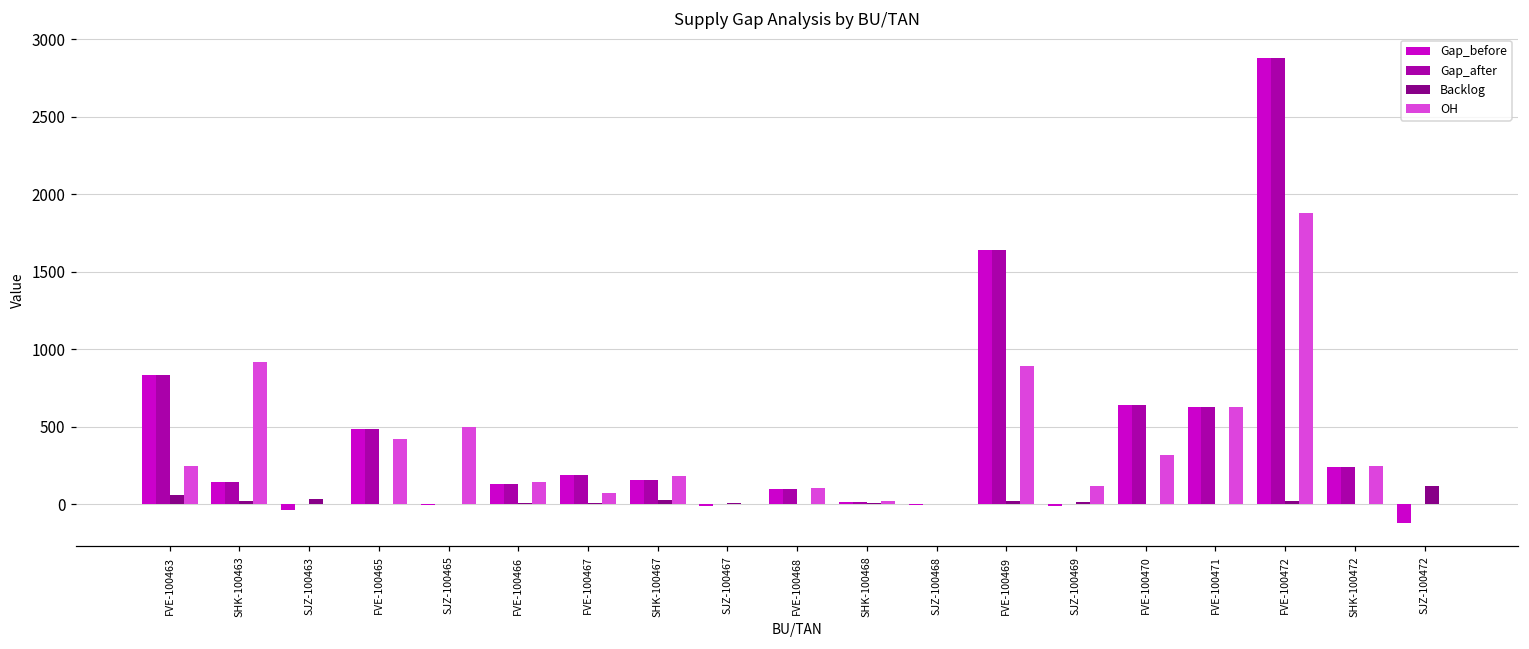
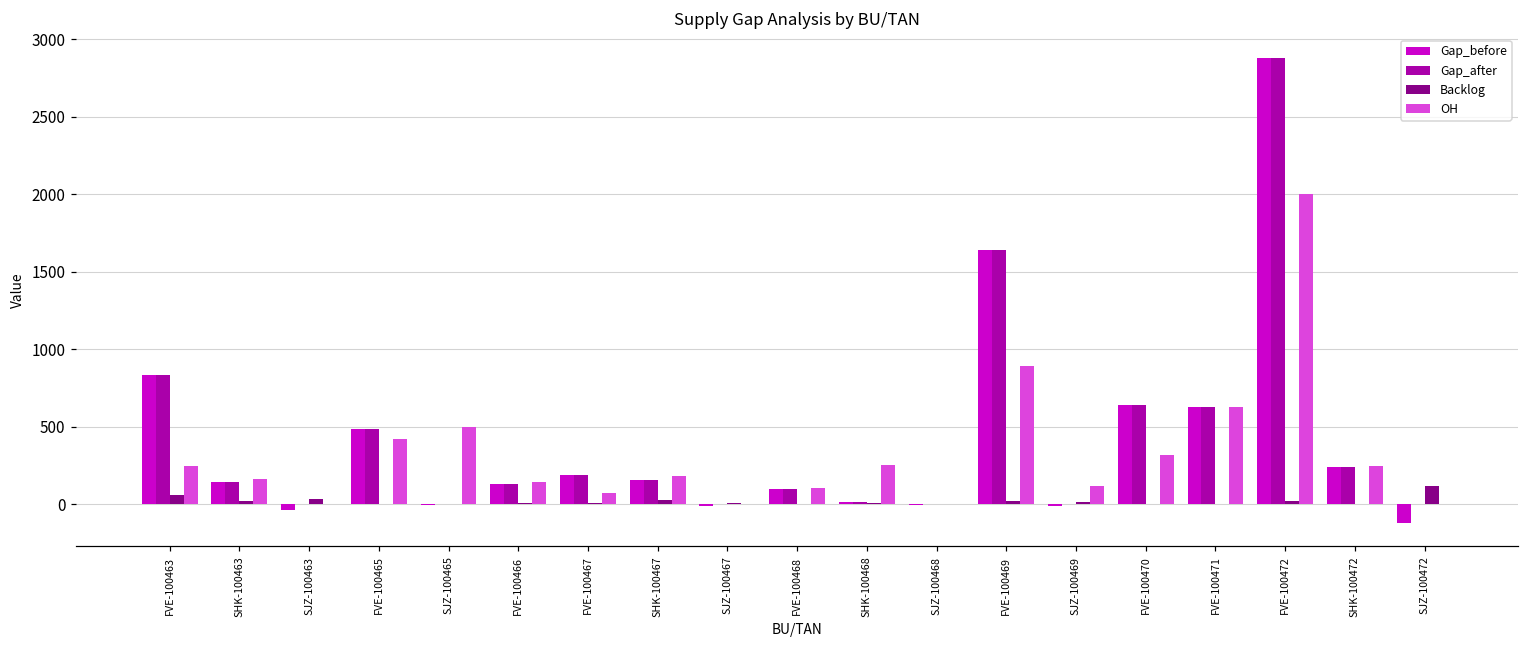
  {
    "OH": {
      "FVE-100463": 250,
-     "SHK-100463": 920,
+     "SHK-100463": 160,
      "SJZ-100463": 0,
      "FVE-100465": 430,
      "SJZ-100465": 500,
      "FVE-100466": 140,
      "FVE-100467": 70,
      "SHK-100467": 190,
      "SJZ-100467": 0,
      "FVE-100468": 110,
-     "SHK-100468": 20,
+     "SHK-100468": 260,
      "SJZ-100468": 0,
      "FVE-100469": 900,
      "SJZ-100469": 120,
      "FVE-100470": 320,
      "FVE-100471": 630,
-     "FVE-100472": 1880,
+     "FVE-100472": 2010,
      "SHK-100472": 250,
      "SJZ-100472": 0
    }
  }
